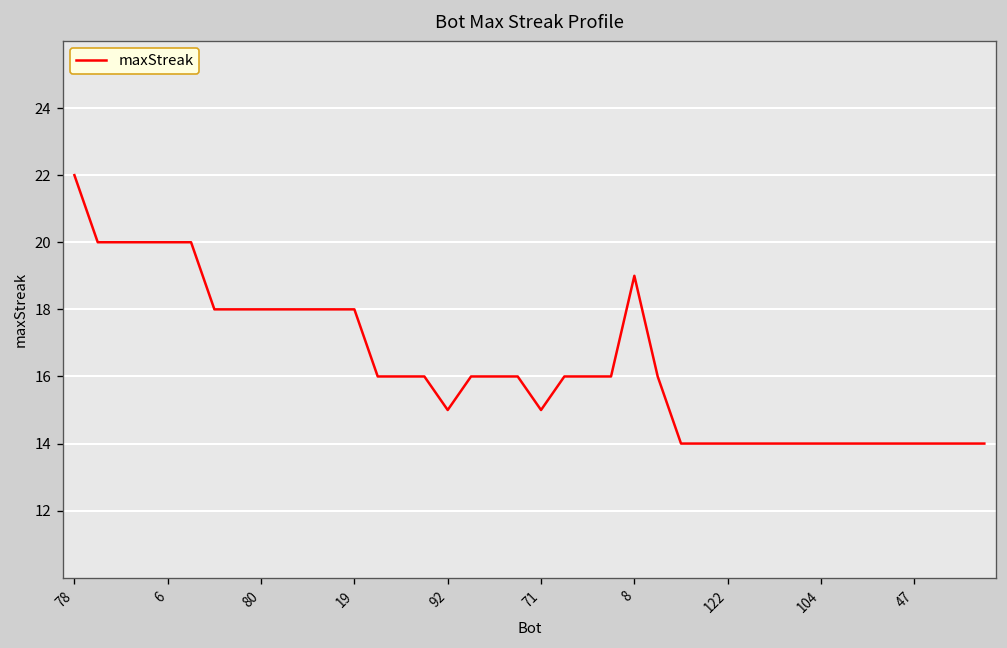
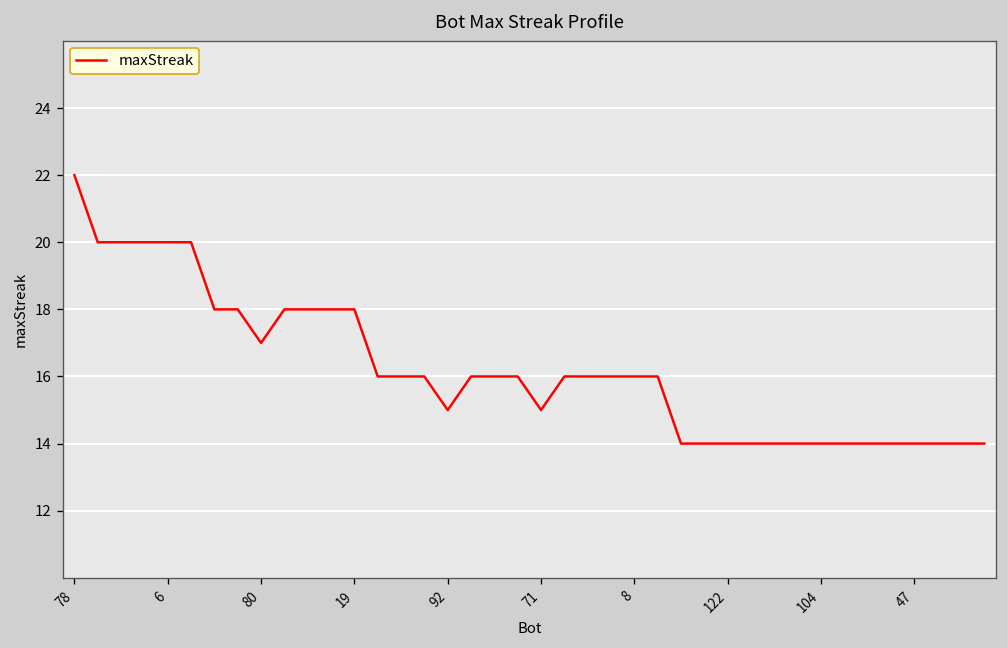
  {
    "78": 22,
-   "80": 18,
+   "80": 17,
    "92": 15,
    "71": 15,
-   "8": 19,
+   "8": 16,
    "122": 14,
    "104": 14,
    "47": 14
  }
